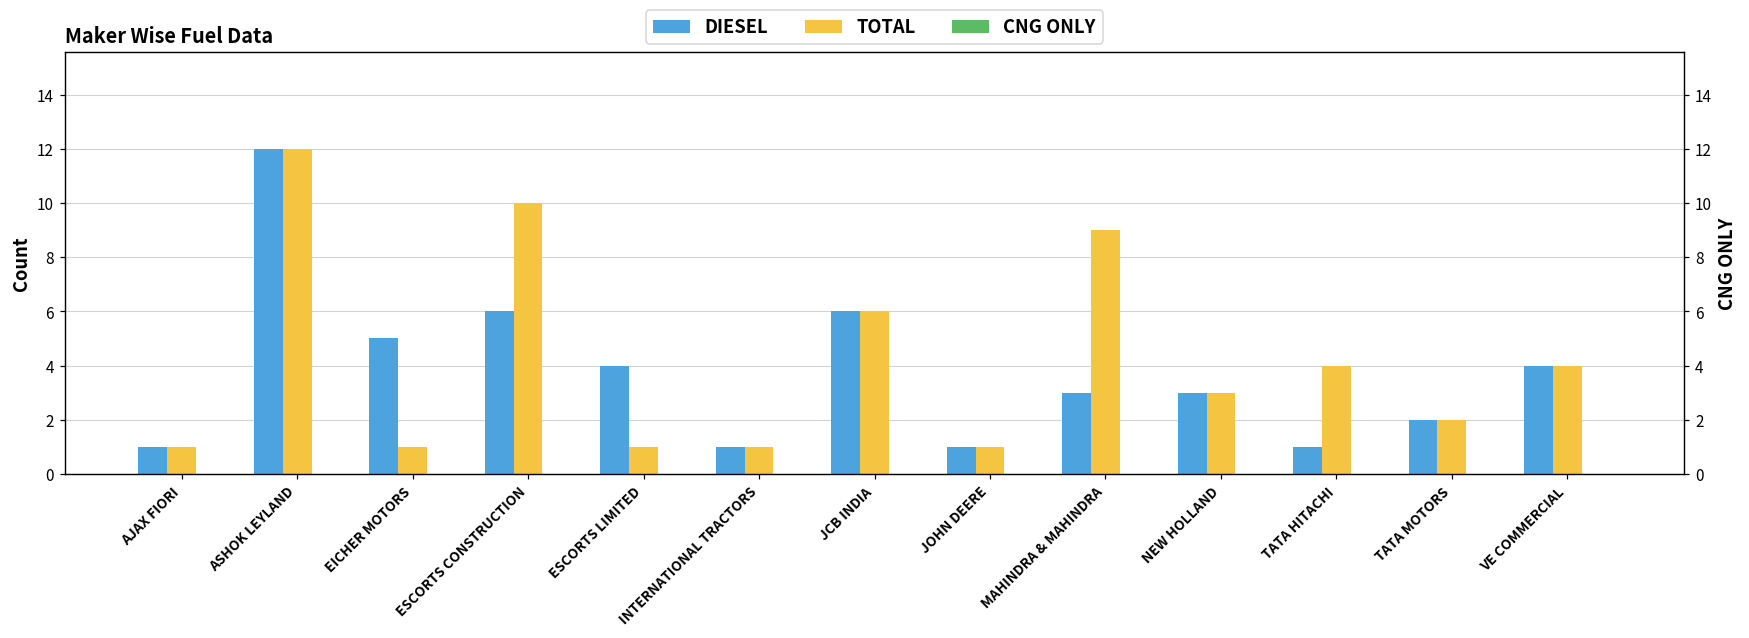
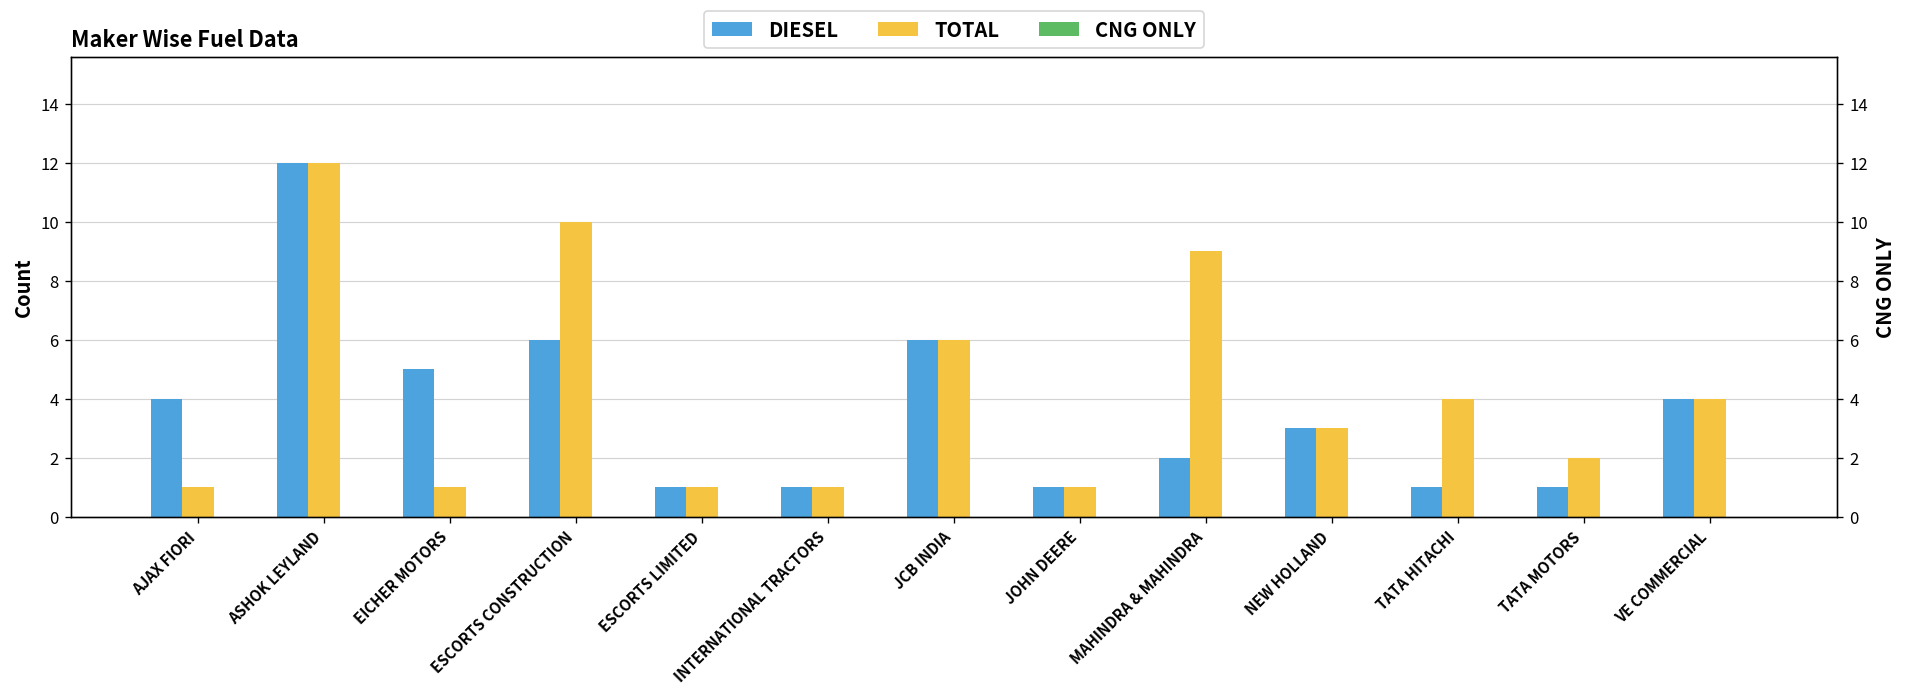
  {
    "DIESEL": {
-     "AJAX FIORI": 1,
+     "AJAX FIORI": 4,
      "ASHOK LEYLAND": 12,
      "EICHER MOTORS": 5,
      "ESCORTS CONSTRUCTION": 6,
-     "ESCORTS LIMITED": 4,
+     "ESCORTS LIMITED": 1,
      "INTERNATIONAL TRACTORS": 1,
      "JCB INDIA": 6,
      "JOHN DEERE": 1,
-     "MAHINDRA & MAHINDRA": 3,
+     "MAHINDRA & MAHINDRA": 2,
      "NEW HOLLAND": 3,
      "TATA HITACHI": 1,
-     "TATA MOTORS": 2,
+     "TATA MOTORS": 1,
      "VE COMMERCIAL": 4
    },
    "TOTAL": {
      "AJAX FIORI": 1,
      "ASHOK LEYLAND": 12,
      "EICHER MOTORS": 1,
      "ESCORTS CONSTRUCTION": 10,
      "ESCORTS LIMITED": 1,
      "INTERNATIONAL TRACTORS": 1,
      "JCB INDIA": 6,
      "JOHN DEERE": 1,
      "MAHINDRA & MAHINDRA": 9,
      "NEW HOLLAND": 3,
      "TATA HITACHI": 4,
      "TATA MOTORS": 2,
      "VE COMMERCIAL": 4
    },
    "CNG ONLY": {
      "AJAX FIORI": 0.0,
      "ASHOK LEYLAND": 0.0,
      "EICHER MOTORS": 0.0,
      "ESCORTS CONSTRUCTION": 0.0,
      "ESCORTS LIMITED": 0.0,
      "INTERNATIONAL TRACTORS": 0.0,
      "JCB INDIA": 0.0,
      "JOHN DEERE": 0.0,
      "MAHINDRA & MAHINDRA": 0.0,
      "NEW HOLLAND": 0.0,
      "TATA HITACHI": 0.0,
      "TATA MOTORS": 0.0,
      "VE COMMERCIAL": 0.0
    }
  }
